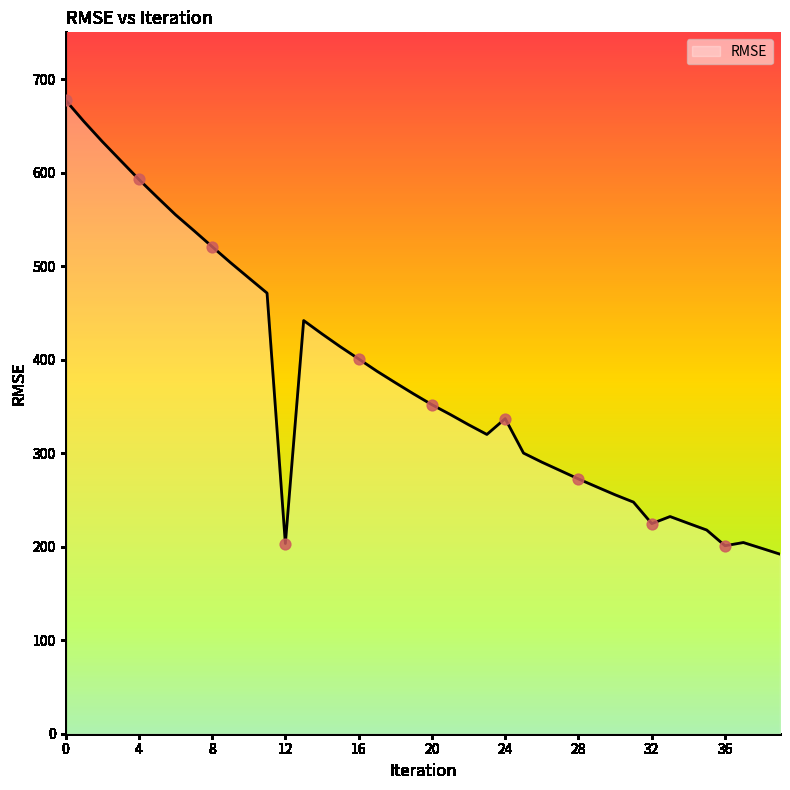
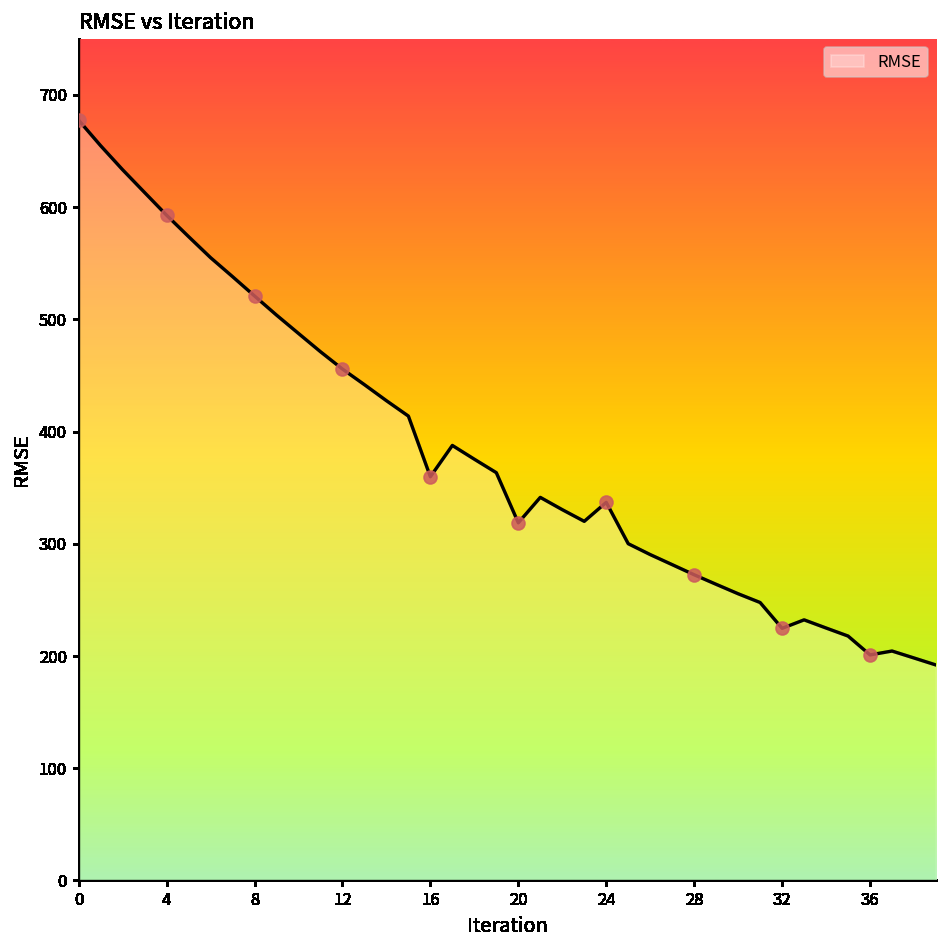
  {
    "RMSE": {
-     "12": 200,
-     "16": 400,
-     "20": 350
+     "12": 460,
+     "16": 360,
+     "20": 320
    }
  }
